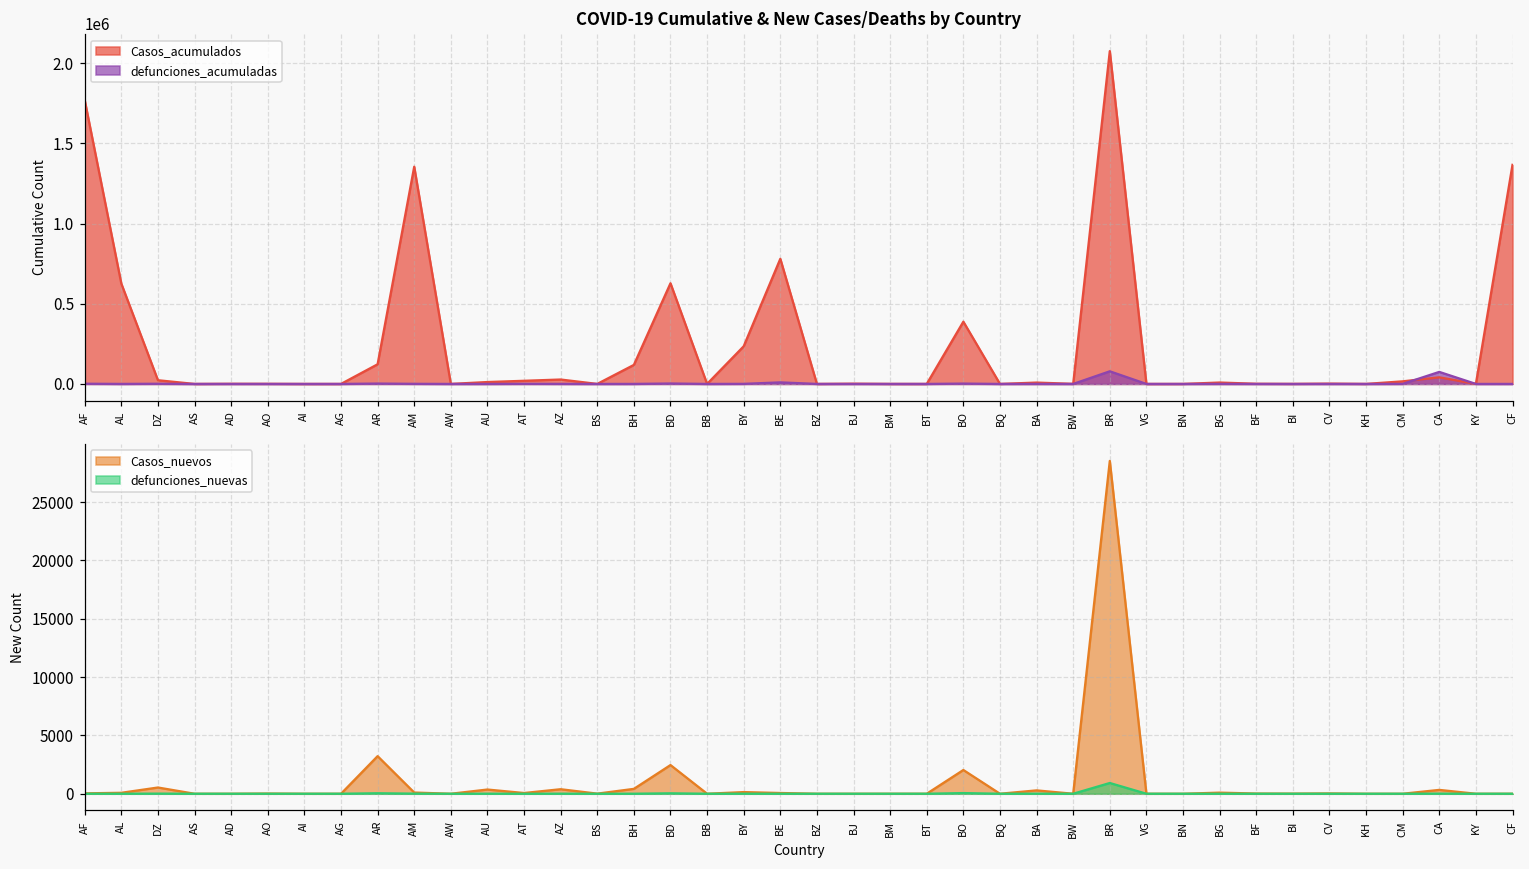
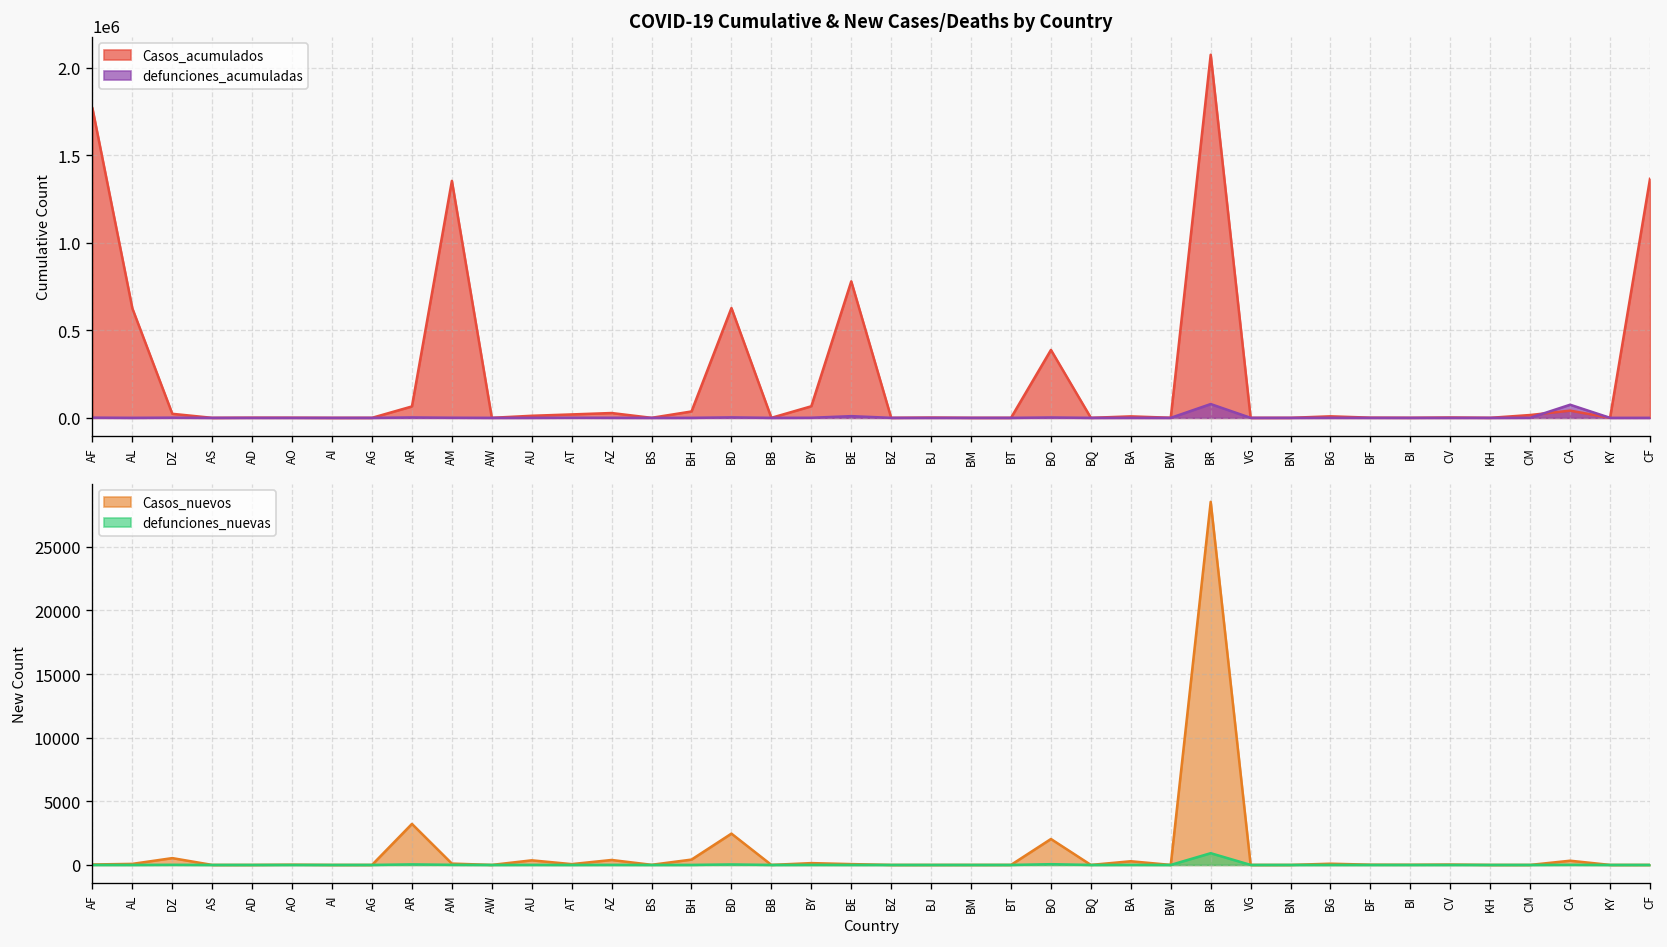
  {
    "COVID-19 Cumulative & New Cases/Deaths by Country": {
      "Casos_acumulados": {
        "AF": 1770000,
        "AL": 630000,
        "DZ": 20000,
-       "AR": 120000,
+       "AR": 70000,
        "AM": 1350000,
        "AT": 20000,
        "AZ": 30000,
-       "BH": 120000,
+       "BH": 40000,
        "BD": 630000,
-       "BY": 230000,
+       "BY": 70000,
        "BE": 780000,
        "BO": 390000,
        "BR": 2070000,
        "CA": 40000,
        "CF": 1370000
      },
      "defunciones_acumuladas": {
        "AF": 0,
        "AL": 0,
        "DZ": 0,
        "AR": 0,
        "AM": 0,
        "AT": 0,
        "AZ": 0,
        "BH": 0,
        "BD": 0,
        "BY": 0,
        "BE": 10000,
        "BO": 0,
        "BR": 80000,
        "CA": 70000,
        "CF": 0
      }
    }
  }
